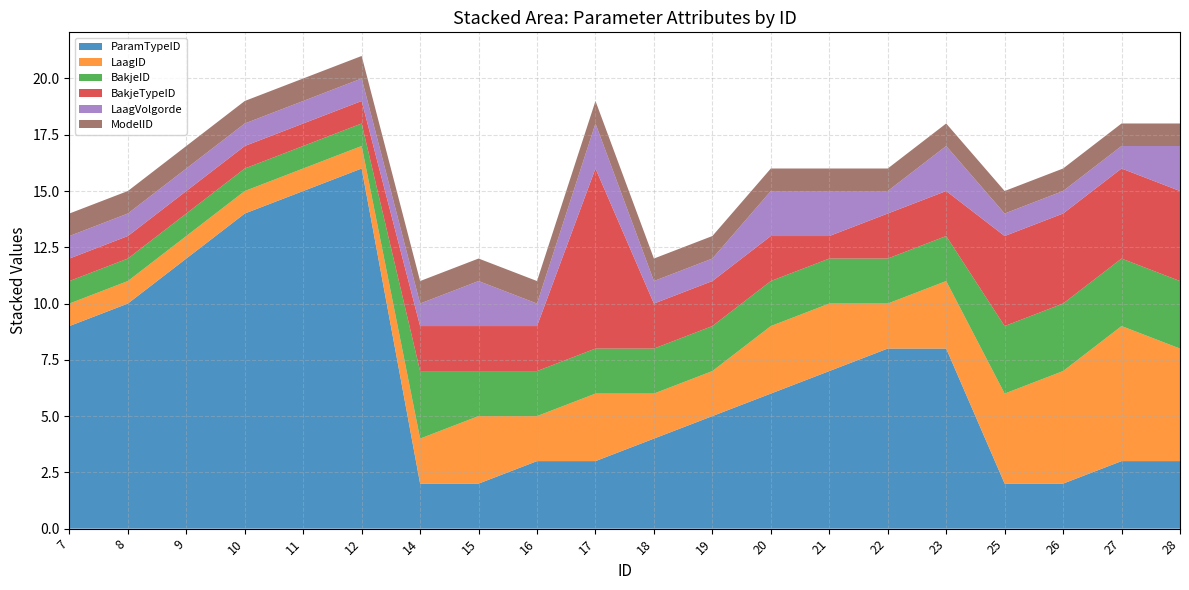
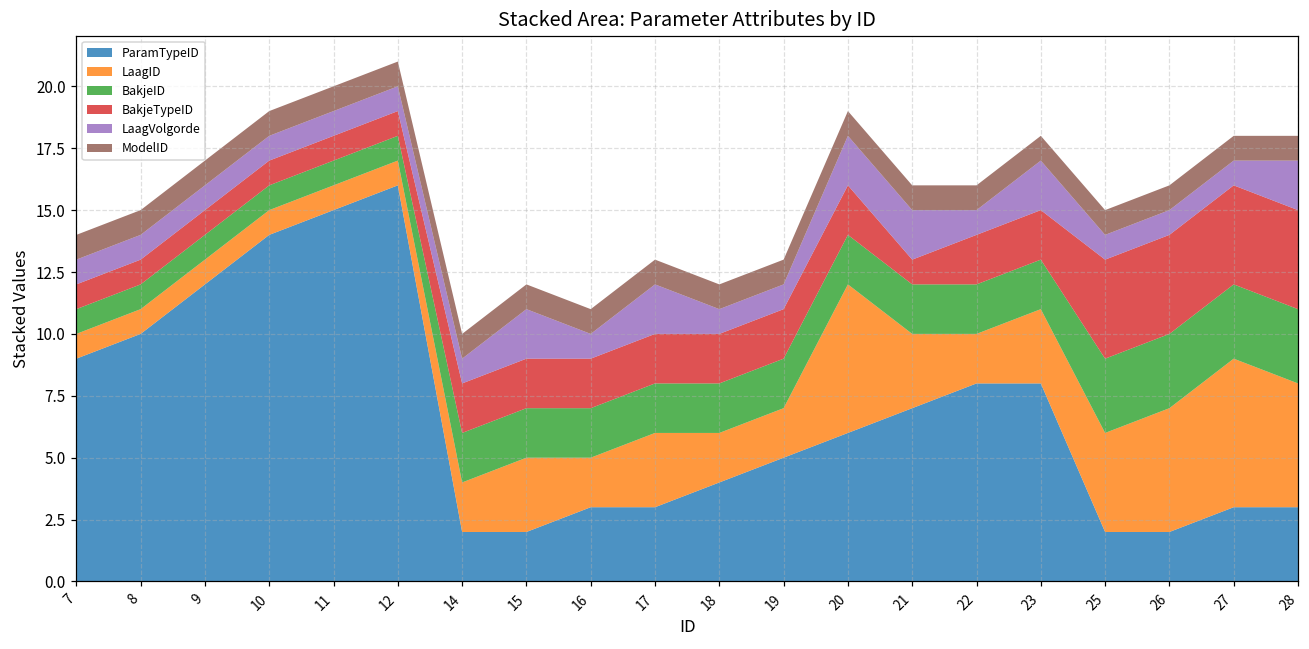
  {
    "ParamTypeID": {
      "7": 9,
      "8": 10,
      "9": 12,
      "10": 14,
      "11": 15,
      "12": 16,
      "14": 2,
      "15": 2,
      "16": 3,
      "17": 3,
      "18": 4,
      "19": 5,
      "20": 6,
      "21": 7,
      "22": 8,
      "23": 8,
      "25": 2,
      "26": 2,
      "27": 3,
      "28": 3
    },
    "LaagID": {
      "7": 1,
      "8": 1,
      "9": 1,
      "10": 1,
      "11": 1,
      "12": 1,
      "14": 2,
      "15": 3,
      "16": 2,
      "17": 3,
      "18": 2,
      "19": 2,
-     "20": 3,
+     "20": 6,
      "21": 3,
      "22": 2,
      "23": 3,
      "25": 4,
      "26": 5,
      "27": 6,
      "28": 5
    },
    "BakjeID": {
      "7": 1,
      "8": 1,
      "9": 1,
      "10": 1,
      "11": 1,
      "12": 1,
-     "14": 3,
+     "14": 2,
      "15": 2,
      "16": 2,
      "17": 2,
      "18": 2,
      "19": 2,
      "20": 2,
      "21": 2,
      "22": 2,
      "23": 2,
      "25": 3,
      "26": 3,
      "27": 3,
      "28": 3
    },
    "BakjeTypeID": {
      "7": 1,
      "8": 1,
      "9": 1,
      "10": 1,
      "11": 1,
      "12": 1,
      "14": 2,
      "15": 2,
      "16": 2,
-     "17": 8,
+     "17": 2,
      "18": 2,
      "19": 2,
      "20": 2,
      "21": 1,
      "22": 2,
      "23": 2,
      "25": 4,
      "26": 4,
      "27": 4,
      "28": 4
    },
    "LaagVolgorde": {
      "7": 1,
      "8": 1,
      "9": 1,
      "10": 1,
      "11": 1,
      "12": 1,
      "14": 1,
      "15": 2,
      "16": 1,
      "17": 2,
      "18": 1,
      "19": 1,
      "20": 2,
      "21": 2,
      "22": 1,
      "23": 2,
      "25": 1,
      "26": 1,
      "27": 1,
      "28": 2
    },
    "ModelID": {
      "7": 1,
      "8": 1,
      "9": 1,
      "10": 1,
      "11": 1,
      "12": 1,
      "14": 1,
      "15": 1,
      "16": 1,
      "17": 1,
      "18": 1,
      "19": 1,
      "20": 1,
      "21": 1,
      "22": 1,
      "23": 1,
      "25": 1,
      "26": 1,
      "27": 1,
      "28": 1
    }
  }
